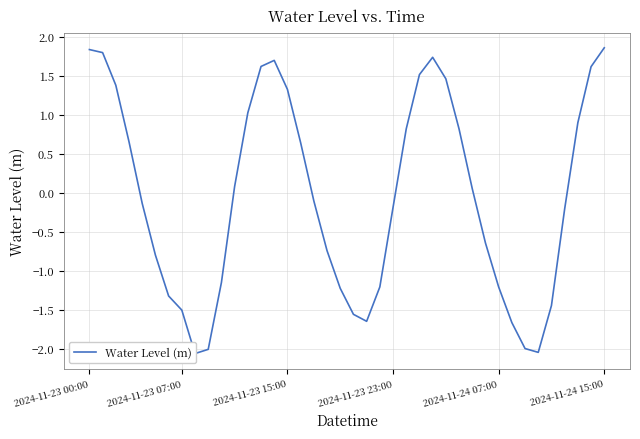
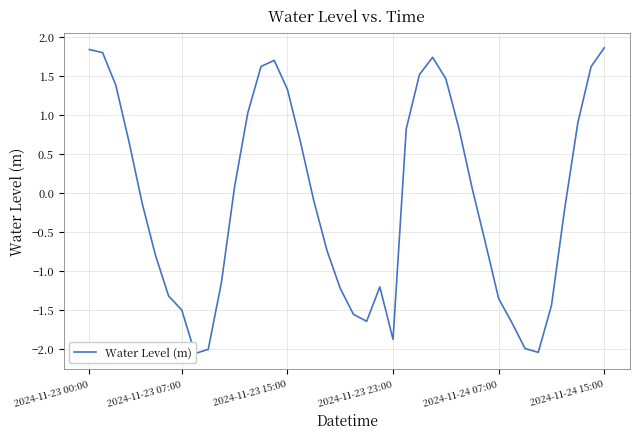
  {
    "2024-11-23 00:00": 1.8,
    "2024-11-23 07:00": -1.5,
    "2024-11-23 15:00": 1.3,
-   "2024-11-23 23:00": -0.2,
-   "2024-11-24 07:00": -1.2,
+   "2024-11-23 23:00": -1.9,
+   "2024-11-24 07:00": -1.4,
    "2024-11-24 15:00": 1.9
  }
